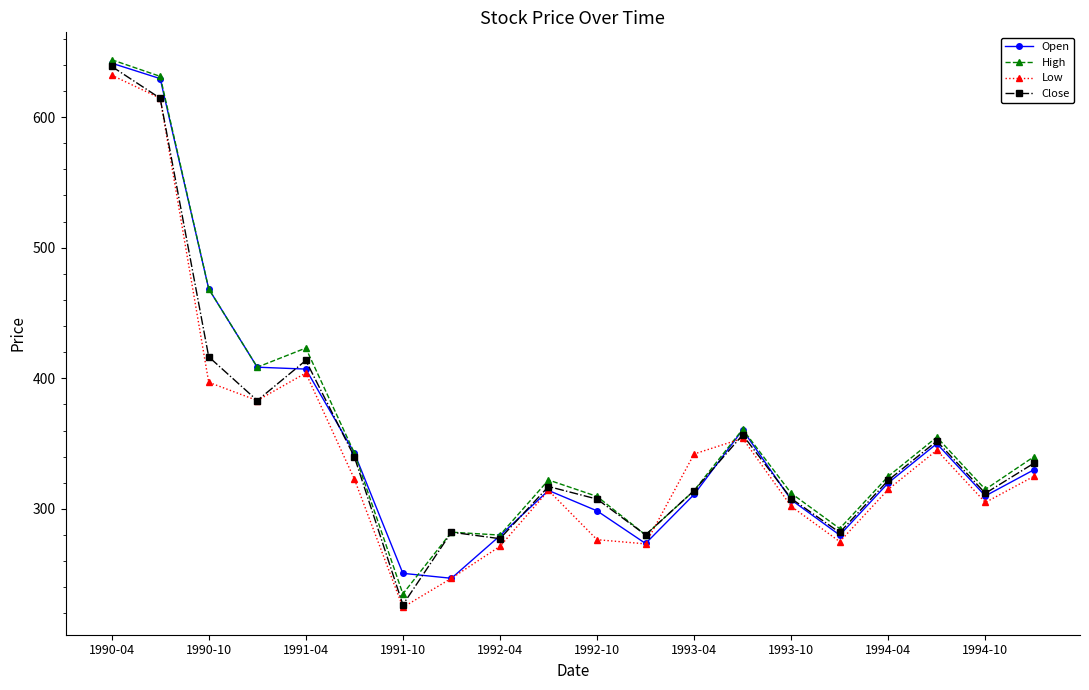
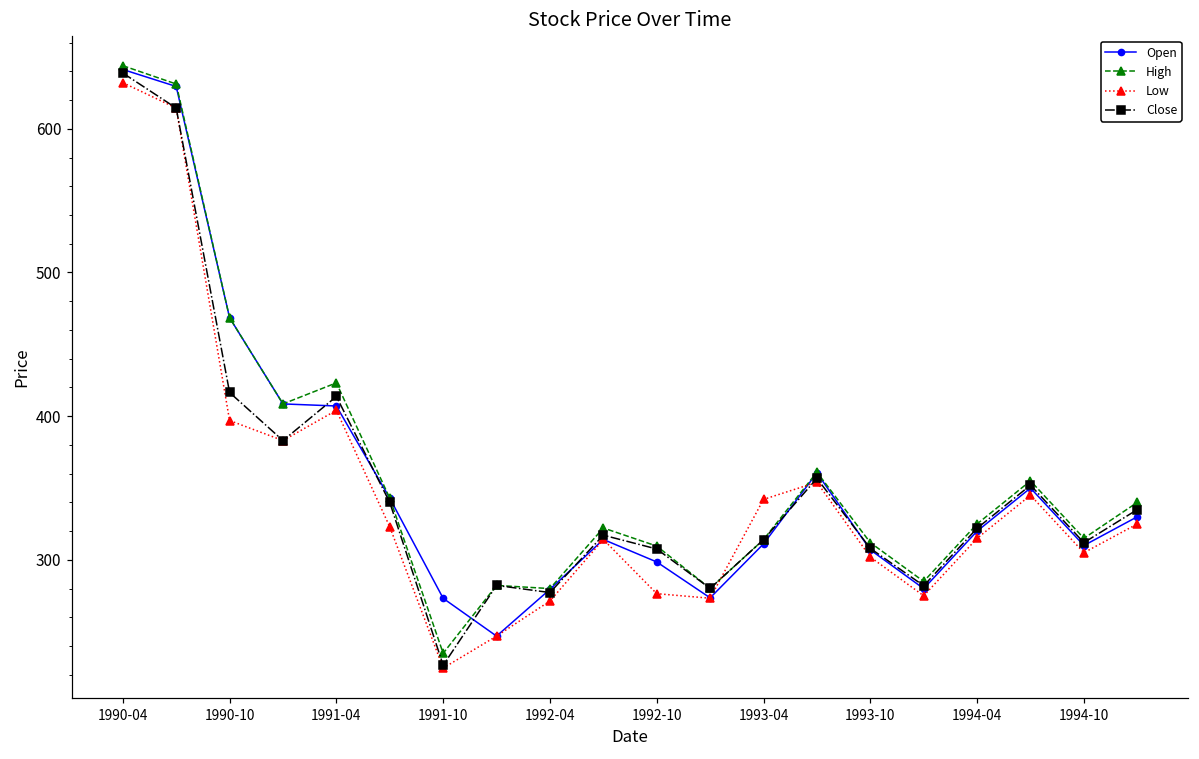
  {
    "Open": {
      "1990-04": 641,
      "1991-04": 407,
-     "1991-10": 251,
+     "1991-10": 273,
      "1992-10": 299,
      "1993-04": 311,
      "1994-04": 320,
      "1994-10": 310
    },
    "High": {
      "1990-04": 644,
      "1991-04": 423,
      "1991-10": 235,
      "1992-10": 310,
      "1993-10": 312,
      "1994-04": 325,
      "1994-10": 315
    },
    "Low": {
      "1990-04": 632,
      "1990-10": 397,
      "1991-04": 404,
      "1992-04": 271,
      "1992-10": 276,
      "1993-04": 342,
      "1993-10": 302,
      "1994-04": 315,
      "1994-10": 305
    },
    "Close": {
      "1990-04": 639,
      "1990-10": 416,
      "1991-04": 414,
      "1992-04": 277,
      "1992-10": 308,
      "1994-04": 322,
      "1994-10": 312
    }
  }
